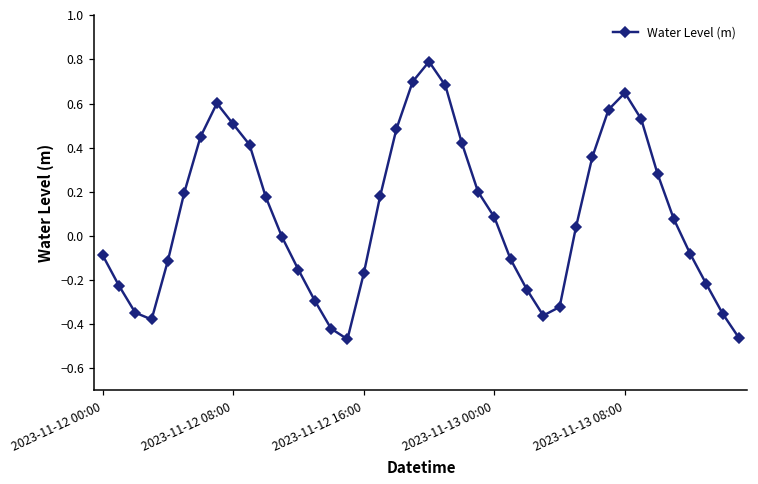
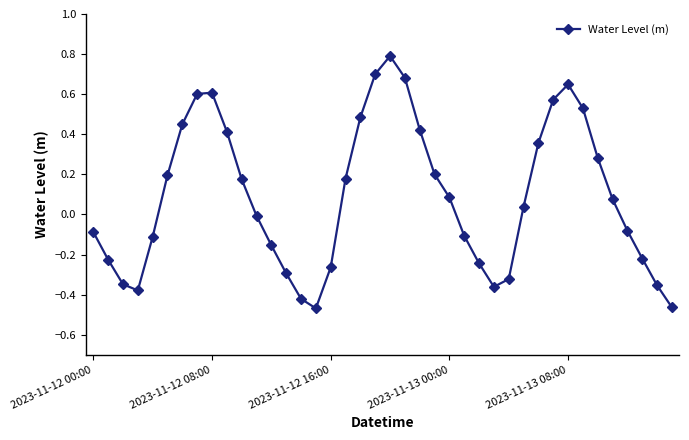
  {
    "2023-11-12 00:00": -0.09,
-   "2023-11-12 08:00": 0.51,
-   "2023-11-12 16:00": -0.17,
+   "2023-11-12 08:00": 0.61,
+   "2023-11-12 16:00": -0.26,
    "2023-11-13 00:00": 0.08,
    "2023-11-13 08:00": 0.65
  }
